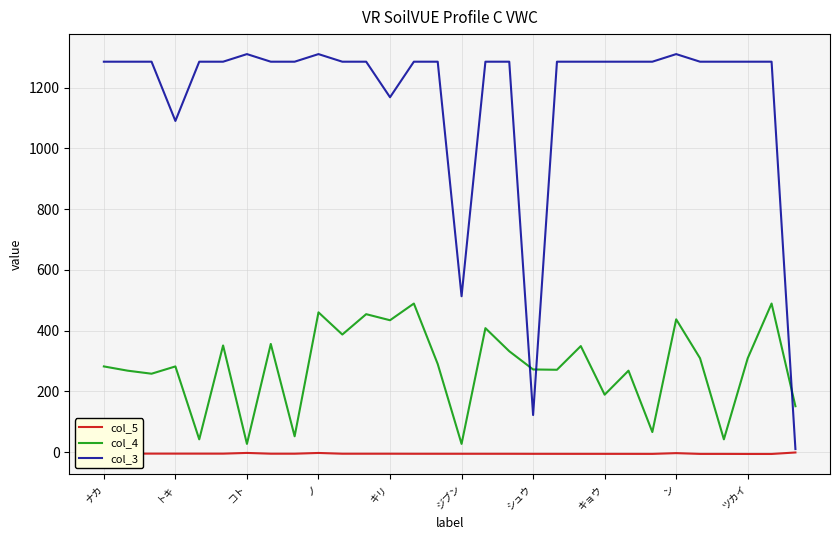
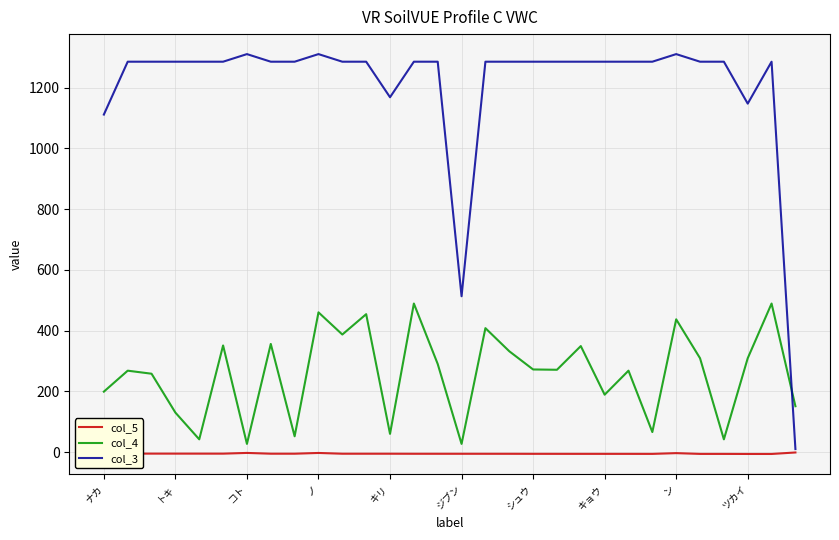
  {
    "col_5": {
      "トキ": -10,
      "コト": 0,
      "ノ": 0,
      "キリ": -10,
      "ジブン": -10,
      "シュウ": -10,
      "キョウ": -10,
      "ン": 0,
      "ツカイ": -10
    },
    "col_4": {
-     "ナカ": 280,
-     "トキ": 280,
+     "ナカ": 200,
+     "トキ": 130,
      "コト": 30,
      "ノ": 460,
-     "キリ": 430,
+     "キリ": 60,
      "ジブン": 30,
      "シュウ": 270,
      "キョウ": 190,
      "ン": 440,
      "ツカイ": 310
    },
    "col_3": {
-     "ナカ": 1290,
-     "トキ": 1090,
+     "ナカ": 1110,
+     "トキ": 1290,
      "コト": 1310,
      "ノ": 1310,
      "キリ": 1170,
      "ジブン": 510,
-     "シュウ": 120,
+     "シュウ": 1290,
      "キョウ": 1290,
      "ン": 1310,
-     "ツカイ": 1290
+     "ツカイ": 1150
    }
  }
